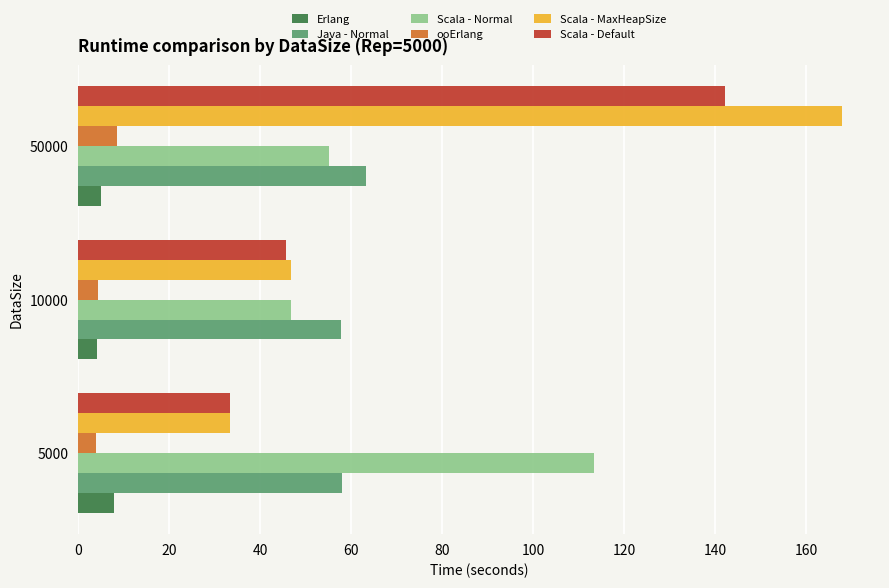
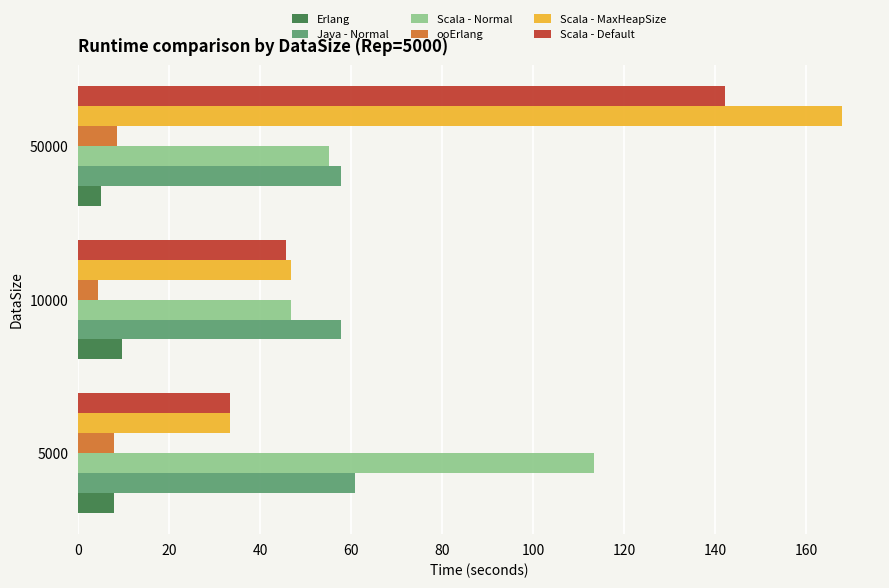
  {
    "Erlang": {
      "50000": 5,
-     "10000": 4,
+     "10000": 10,
      "5000": 8
    },
    "Java - Normal": {
-     "50000": 63,
+     "50000": 58,
      "10000": 58,
-     "5000": 58
+     "5000": 61
    },
    "Scala - Normal": {
      "50000": 55,
      "10000": 47,
      "5000": 113
    },
    "ooErlang": {
      "50000": 9,
      "10000": 4,
-     "5000": 4
+     "5000": 8
    },
    "Scala - MaxHeapSize": {
      "50000": 168,
      "10000": 47,
      "5000": 33
    },
    "Scala - Default": {
      "50000": 142,
      "10000": 46,
      "5000": 33
    }
  }
